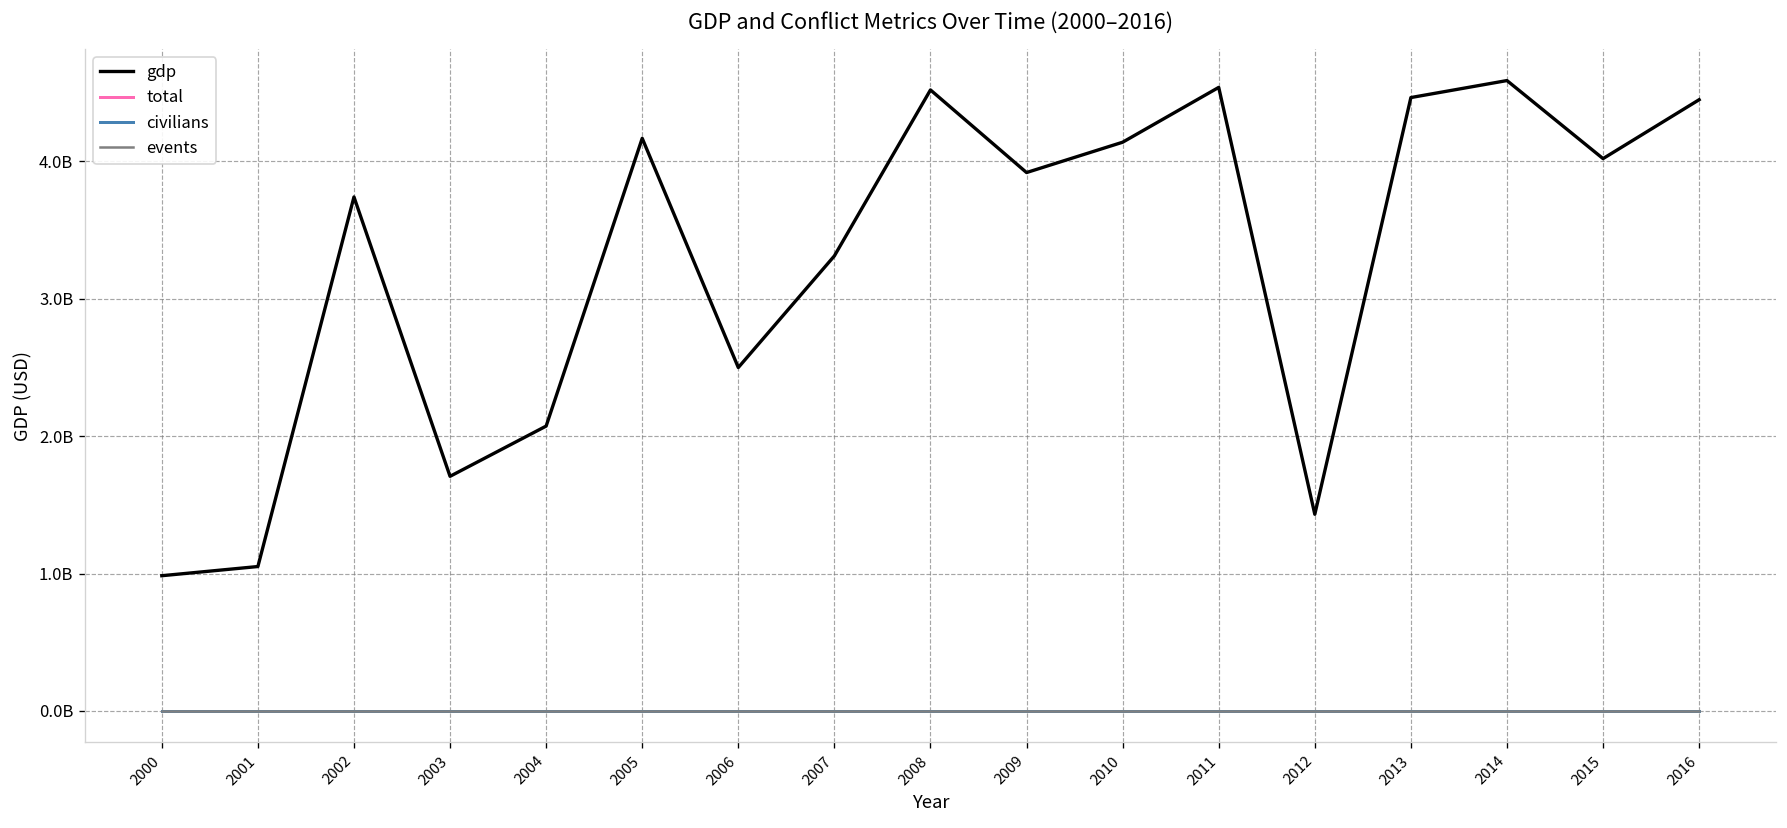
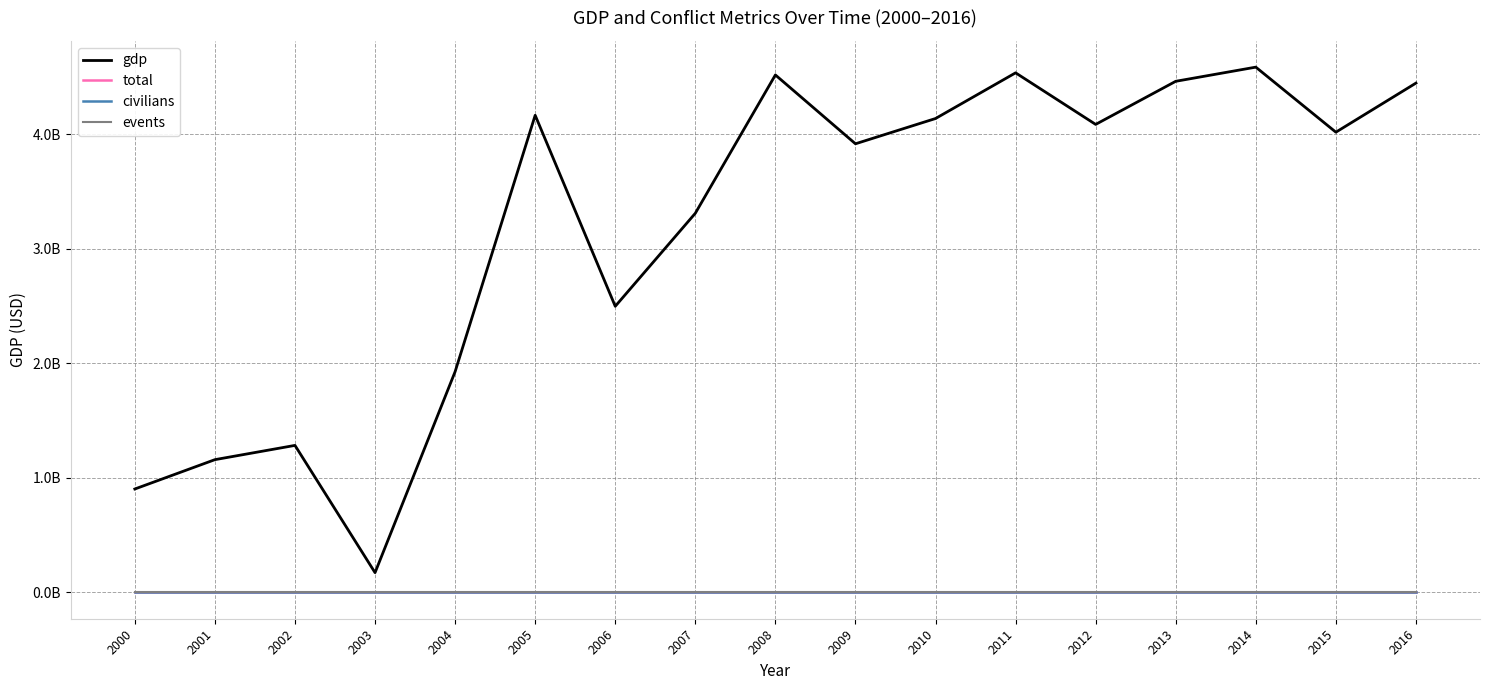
  {
    "gdp": {
-     "2000": 980000000,
-     "2001": 1050000000,
-     "2002": 3740000000,
-     "2003": 1710000000,
-     "2004": 2070000000,
+     "2000": 900000000,
+     "2001": 1160000000,
+     "2002": 1280000000,
+     "2003": 170000000,
+     "2004": 1930000000,
      "2005": 4170000000,
      "2006": 2500000000,
      "2007": 3310000000,
      "2008": 4520000000,
      "2009": 3920000000,
      "2010": 4140000000,
      "2011": 4540000000,
-     "2012": 1430000000,
+     "2012": 4090000000,
      "2013": 4460000000,
      "2014": 4590000000,
      "2015": 4020000000,
      "2016": 4450000000
    },
    "events": {
      "2000": 0,
      "2001": 0,
      "2002": 0,
      "2003": 0,
      "2004": 0,
      "2005": 0,
      "2006": 0,
      "2007": 0,
      "2008": 0,
      "2009": 0,
      "2010": 0,
      "2011": 0,
      "2012": 0,
      "2013": 0,
      "2014": 0,
      "2015": 0,
      "2016": 0
    }
  }
